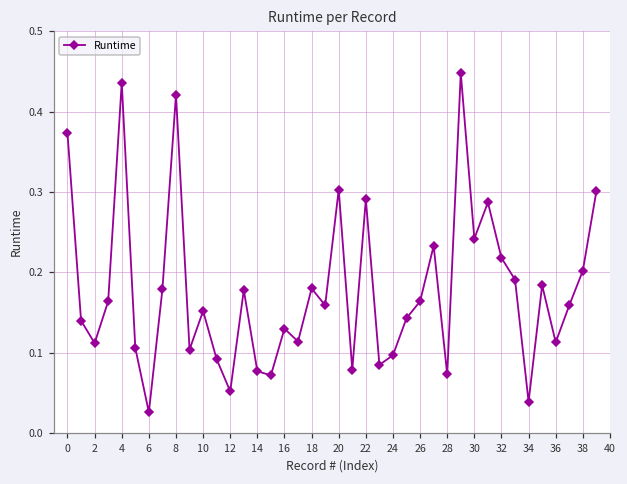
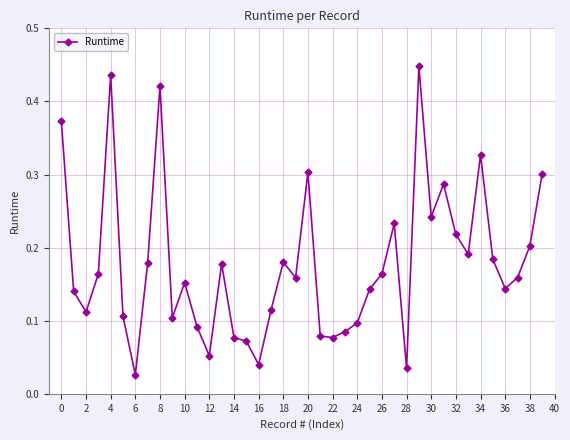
  {
    "0": 0.37,
    "2": 0.11,
    "4": 0.44,
    "6": 0.03,
    "8": 0.42,
    "10": 0.15,
    "12": 0.05,
    "14": 0.08,
-   "16": 0.13,
+   "16": 0.04,
    "18": 0.18,
    "20": 0.30,
-   "22": 0.29,
+   "22": 0.08,
    "24": 0.10,
    "26": 0.16,
-   "28": 0.07,
+   "28": 0.04,
    "30": 0.24,
    "32": 0.22,
-   "34": 0.04,
-   "36": 0.11,
+   "34": 0.33,
+   "36": 0.14,
    "38": 0.20
  }
